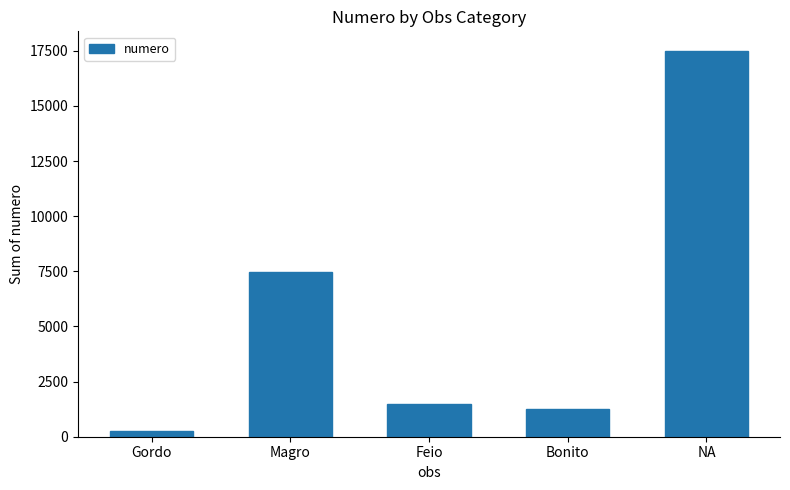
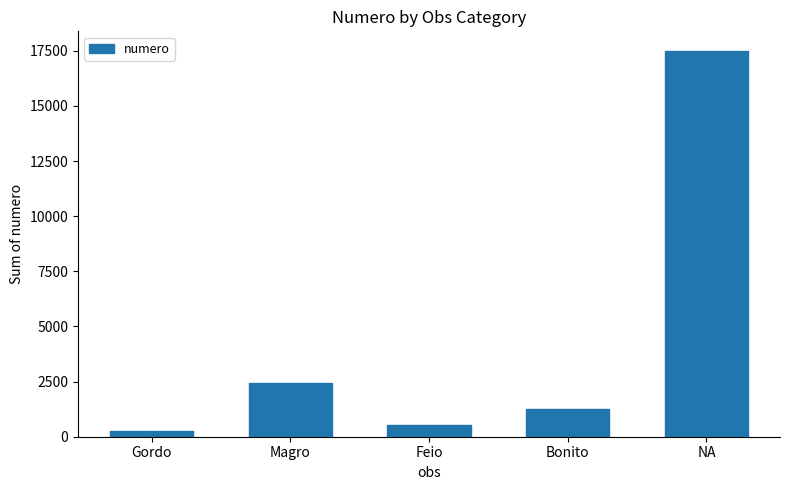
  {
    "Gordo": 200,
-   "Magro": 7500,
-   "Feio": 1500,
+   "Magro": 2400,
+   "Feio": 500,
    "Bonito": 1200,
    "NA": 17500
  }
